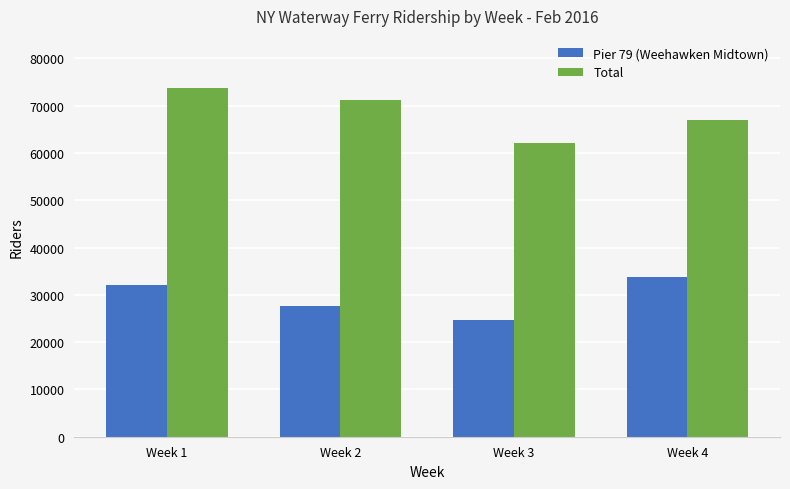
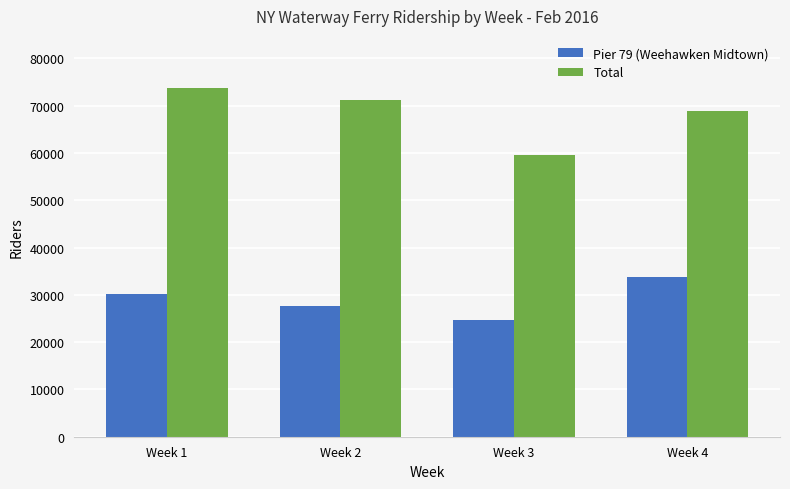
  {
    "Pier 79 (Weehawken Midtown)": {
-     "Week 1": 32000,
+     "Week 1": 30000,
      "Week 2": 28000,
      "Week 3": 25000,
      "Week 4": 34000
    },
    "Total": {
      "Week 1": 74000,
      "Week 2": 71000,
-     "Week 3": 62000,
-     "Week 4": 67000
+     "Week 3": 60000,
+     "Week 4": 69000
    }
  }
